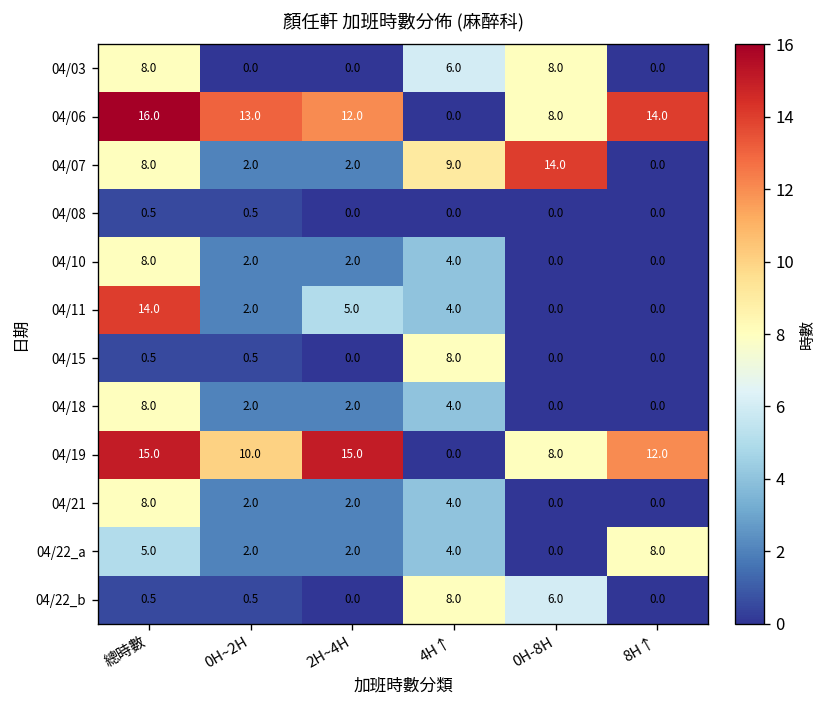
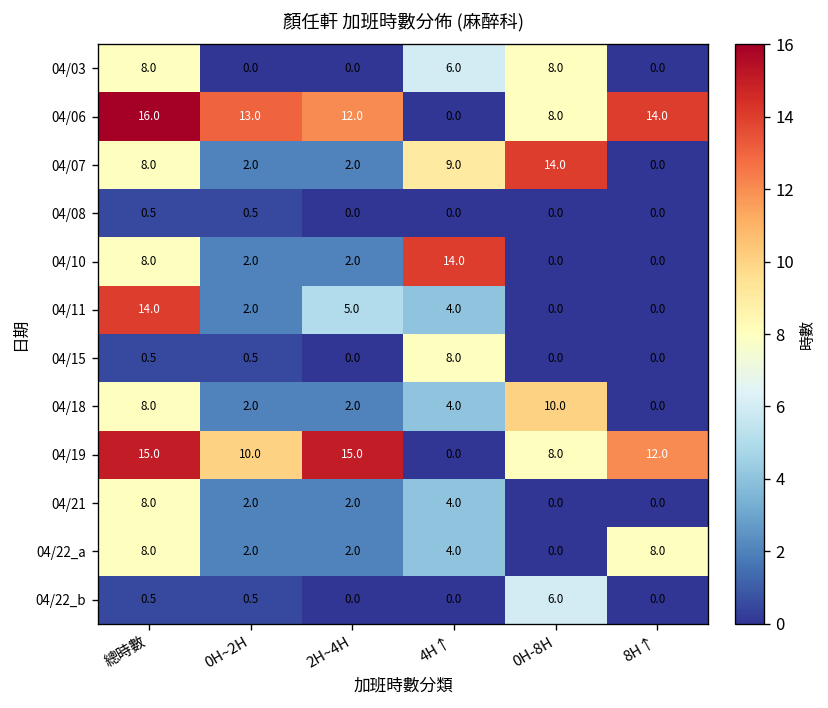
  {
    "04/03": {
      "總時數": 8.0,
      "0H~2H": 0.0,
      "2H~4H": 0.0,
      "4H↑": 6.0,
      "0H-8H": 8.0,
      "8H↑": 0.0
    },
    "04/06": {
      "總時數": 16.0,
      "0H~2H": 13.0,
      "2H~4H": 12.0,
      "4H↑": 0.0,
      "0H-8H": 8.0,
      "8H↑": 14.0
    },
    "04/07": {
      "總時數": 8.0,
      "0H~2H": 2.0,
      "2H~4H": 2.0,
      "4H↑": 9.0,
      "0H-8H": 14.0,
      "8H↑": 0.0
    },
    "04/08": {
      "總時數": 0.5,
      "0H~2H": 0.5,
      "2H~4H": 0.0,
      "4H↑": 0.0,
      "0H-8H": 0.0,
      "8H↑": 0.0
    },
    "04/10": {
      "總時數": 8.0,
      "0H~2H": 2.0,
      "2H~4H": 2.0,
-     "4H↑": 4.0,
+     "4H↑": 14.0,
      "0H-8H": 0.0,
      "8H↑": 0.0
    },
    "04/11": {
      "總時數": 14.0,
      "0H~2H": 2.0,
      "2H~4H": 5.0,
      "4H↑": 4.0,
      "0H-8H": 0.0,
      "8H↑": 0.0
    },
    "04/15": {
      "總時數": 0.5,
      "0H~2H": 0.5,
      "2H~4H": 0.0,
      "4H↑": 8.0,
      "0H-8H": 0.0,
      "8H↑": 0.0
    },
    "04/18": {
      "總時數": 8.0,
      "0H~2H": 2.0,
      "2H~4H": 2.0,
      "4H↑": 4.0,
-     "0H-8H": 0.0,
+     "0H-8H": 10.0,
      "8H↑": 0.0
    },
    "04/19": {
      "總時數": 15.0,
      "0H~2H": 10.0,
      "2H~4H": 15.0,
      "4H↑": 0.0,
      "0H-8H": 8.0,
      "8H↑": 12.0
    },
    "04/21": {
      "總時數": 8.0,
      "0H~2H": 2.0,
      "2H~4H": 2.0,
      "4H↑": 4.0,
      "0H-8H": 0.0,
      "8H↑": 0.0
    },
    "04/22_a": {
-     "總時數": 5.0,
+     "總時數": 8.0,
      "0H~2H": 2.0,
      "2H~4H": 2.0,
      "4H↑": 4.0,
      "0H-8H": 0.0,
      "8H↑": 8.0
    },
    "04/22_b": {
      "總時數": 0.5,
      "0H~2H": 0.5,
      "2H~4H": 0.0,
-     "4H↑": 8.0,
+     "4H↑": 0.0,
      "0H-8H": 6.0,
      "8H↑": 0.0
    }
  }
